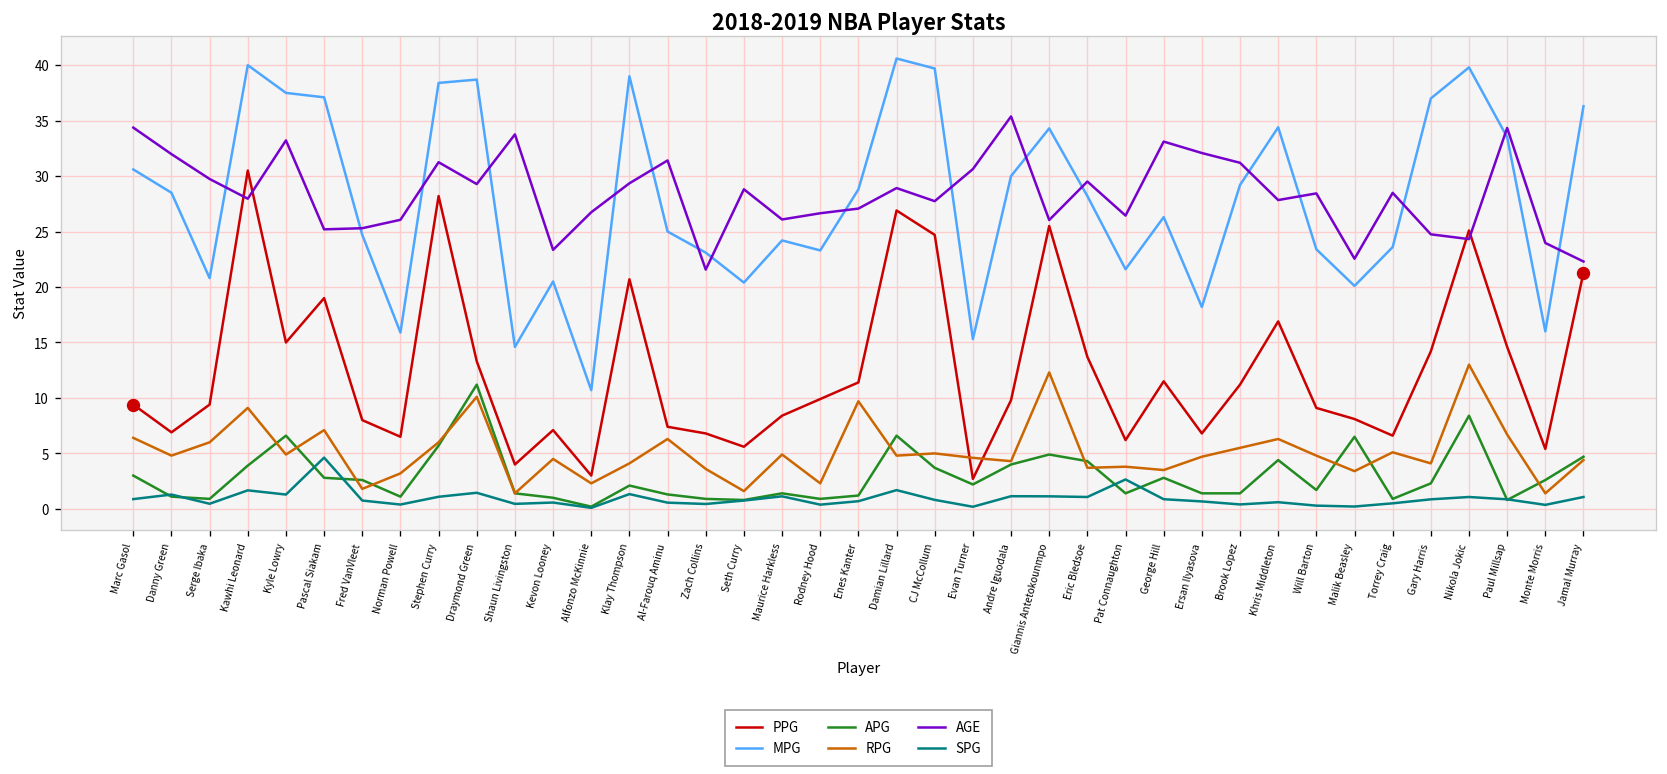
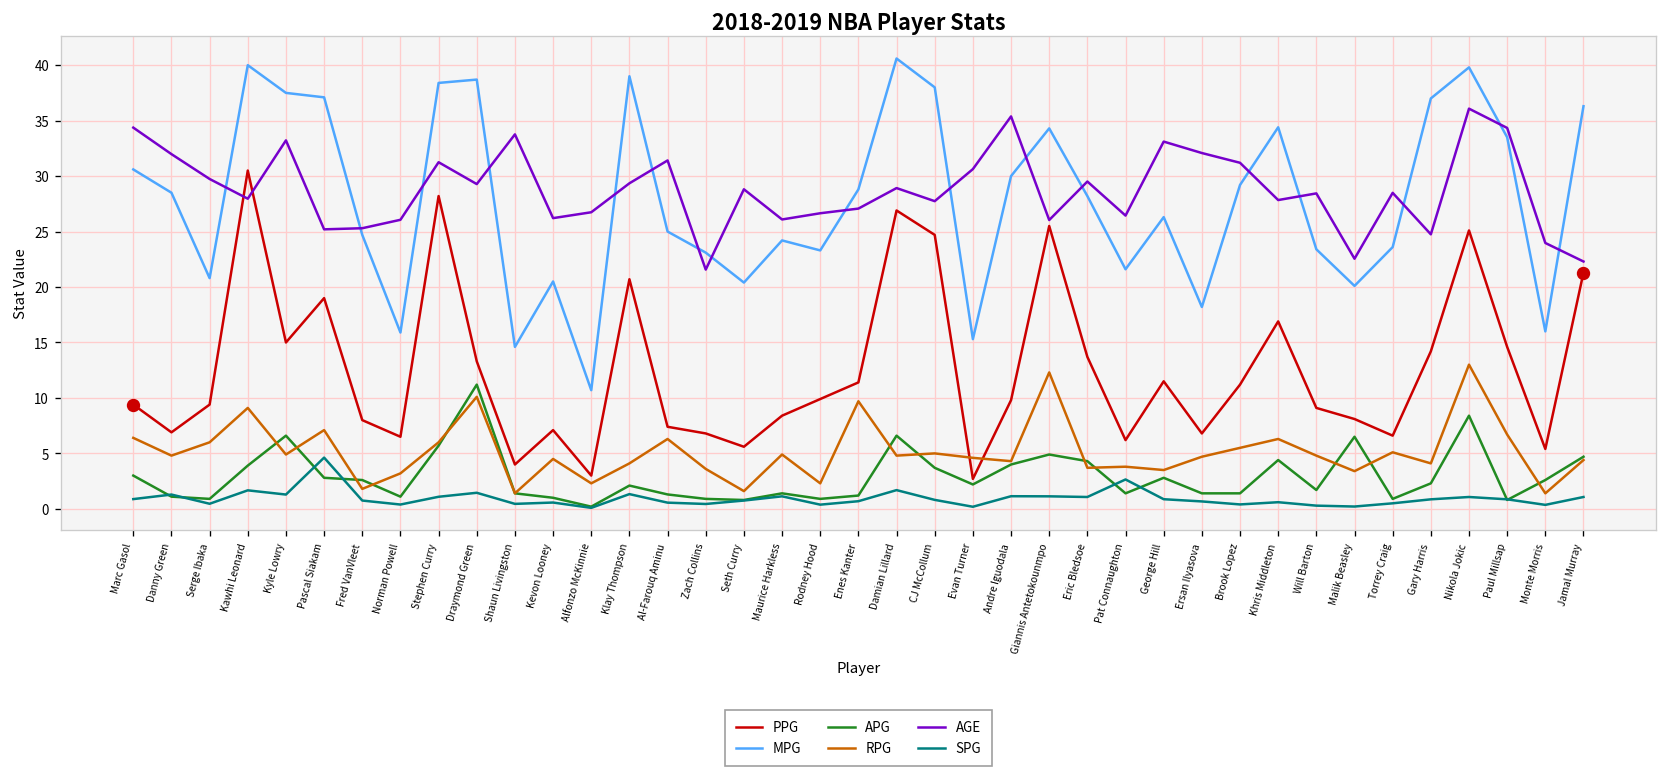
  {
    "MPG": {
      "Marc Gasol": 31,
      "Danny Green": 29,
      "Serge Ibaka": 21,
      "Kawhi Leonard": 40,
      "Kyle Lowry": 38,
      "Pascal Siakam": 37,
      "Fred VanVleet": 25,
      "Norman Powell": 16,
      "Stephen Curry": 38,
      "Draymond Green": 39,
      "Shaun Livingston": 15,
      "Kevon Looney": 21,
      "Alfonzo McKinnie": 11,
      "Klay Thompson": 39,
      "Al-Farouq Aminu": 25,
      "Zach Collins": 23,
      "Seth Curry": 20,
      "Maurice Harkless": 24,
      "Rodney Hood": 23,
      "Enes Kanter": 29,
      "Damian Lillard": 41,
-     "CJ McCollum": 40,
+     "CJ McCollum": 38,
      "Evan Turner": 15,
      "Andre Iguodala": 30,
      "Giannis Antetokounmpo": 34,
      "Eric Bledsoe": 28,
      "Pat Connaughton": 22,
      "George Hill": 26,
      "Ersan Ilyasova": 18,
      "Brook Lopez": 29,
      "Khris Middleton": 34,
      "Will Barton": 23,
      "Malik Beasley": 20,
      "Torrey Craig": 24,
      "Gary Harris": 37,
      "Nikola Jokic": 40,
      "Paul Millsap": 34,
      "Monte Morris": 16,
      "Jamal Murray": 36
    },
    "APG": {
      "Marc Gasol": 3,
      "Serge Ibaka": 1,
      "Kawhi Leonard": 4,
      "Kyle Lowry": 7,
      "Pascal Siakam": 3,
      "Fred VanVleet": 3,
      "Norman Powell": 1,
      "Stephen Curry": 6,
      "Draymond Green": 11,
      "Kevon Looney": 1,
      "Klay Thompson": 2,
      "Al-Farouq Aminu": 1,
      "Zach Collins": 1,
      "Rodney Hood": 1,
      "Enes Kanter": 1,
      "Damian Lillard": 7,
      "CJ McCollum": 4,
      "Evan Turner": 2,
      "Andre Iguodala": 4,
      "Giannis Antetokounmpo": 5,
      "Eric Bledsoe": 4,
      "Pat Connaughton": 1,
      "George Hill": 3,
      "Ersan Ilyasova": 1,
      "Brook Lopez": 1,
      "Khris Middleton": 4,
      "Will Barton": 2,
      "Malik Beasley": 7,
      "Torrey Craig": 1,
      "Gary Harris": 2,
      "Nikola Jokic": 8,
      "Monte Morris": 3,
      "Jamal Murray": 5
    },
    "RPG": {
      "Marc Gasol": 6,
      "Danny Green": 5,
      "Serge Ibaka": 6,
      "Kawhi Leonard": 9,
      "Kyle Lowry": 5,
      "Pascal Siakam": 7,
      "Fred VanVleet": 2,
      "Norman Powell": 3,
      "Stephen Curry": 6,
      "Draymond Green": 10,
      "Kevon Looney": 5,
      "Alfonzo McKinnie": 2,
      "Klay Thompson": 4,
      "Al-Farouq Aminu": 6,
      "Zach Collins": 4,
      "Seth Curry": 2,
      "Maurice Harkless": 5,
      "Rodney Hood": 2,
      "Enes Kanter": 10,
      "Damian Lillard": 5,
      "CJ McCollum": 5,
      "Evan Turner": 5,
      "Andre Iguodala": 4,
      "Giannis Antetokounmpo": 12,
      "Eric Bledsoe": 4,
      "Pat Connaughton": 4,
      "George Hill": 4,
      "Ersan Ilyasova": 5,
      "Brook Lopez": 6,
      "Khris Middleton": 6,
      "Will Barton": 5,
      "Malik Beasley": 3,
      "Torrey Craig": 5,
      "Gary Harris": 4,
      "Nikola Jokic": 13,
      "Paul Millsap": 7,
      "Monte Morris": 1,
      "Jamal Murray": 4
    },
    "AGE": {
      "Marc Gasol": 34,
      "Danny Green": 32,
      "Serge Ibaka": 30,
      "Kawhi Leonard": 28,
      "Kyle Lowry": 33,
      "Pascal Siakam": 25,
      "Fred VanVleet": 25,
      "Norman Powell": 26,
      "Stephen Curry": 31,
      "Draymond Green": 29,
      "Shaun Livingston": 34,
-     "Kevon Looney": 23,
+     "Kevon Looney": 26,
      "Alfonzo McKinnie": 27,
      "Klay Thompson": 29,
      "Al-Farouq Aminu": 31,
      "Zach Collins": 22,
      "Seth Curry": 29,
      "Maurice Harkless": 26,
      "Rodney Hood": 27,
      "Enes Kanter": 27,
      "Damian Lillard": 29,
      "CJ McCollum": 28,
      "Evan Turner": 31,
      "Andre Iguodala": 35,
      "Giannis Antetokounmpo": 26,
      "Eric Bledsoe": 30,
      "Pat Connaughton": 26,
      "George Hill": 33,
      "Ersan Ilyasova": 32,
      "Brook Lopez": 31,
      "Khris Middleton": 28,
      "Will Barton": 28,
      "Malik Beasley": 23,
      "Torrey Craig": 28,
      "Gary Harris": 25,
-     "Nikola Jokic": 24,
+     "Nikola Jokic": 36,
      "Paul Millsap": 34,
      "Monte Morris": 24,
      "Jamal Murray": 22
    },
    "SPG": {
      "Marc Gasol": 1,
      "Serge Ibaka": 0,
      "Kawhi Leonard": 2,
      "Kyle Lowry": 1,
      "Pascal Siakam": 5,
      "Fred VanVleet": 1,
      "Norman Powell": 0,
      "Stephen Curry": 1,
      "Draymond Green": 1,
      "Shaun Livingston": 0,
      "Kevon Looney": 1,
      "Klay Thompson": 1,
      "Al-Farouq Aminu": 1,
      "Zach Collins": 0,
      "Rodney Hood": 0,
      "Enes Kanter": 1,
      "Damian Lillard": 2,
      "CJ McCollum": 1,
      "Evan Turner": 0,
      "Andre Iguodala": 1,
      "Giannis Antetokounmpo": 1,
      "Eric Bledsoe": 1,
      "Pat Connaughton": 3,
      "George Hill": 1,
      "Ersan Ilyasova": 1,
      "Brook Lopez": 0,
      "Khris Middleton": 1,
      "Will Barton": 0,
      "Malik Beasley": 0,
      "Torrey Craig": 1,
      "Gary Harris": 1,
      "Nikola Jokic": 1,
      "Monte Morris": 0,
      "Jamal Murray": 1
    }
  }
